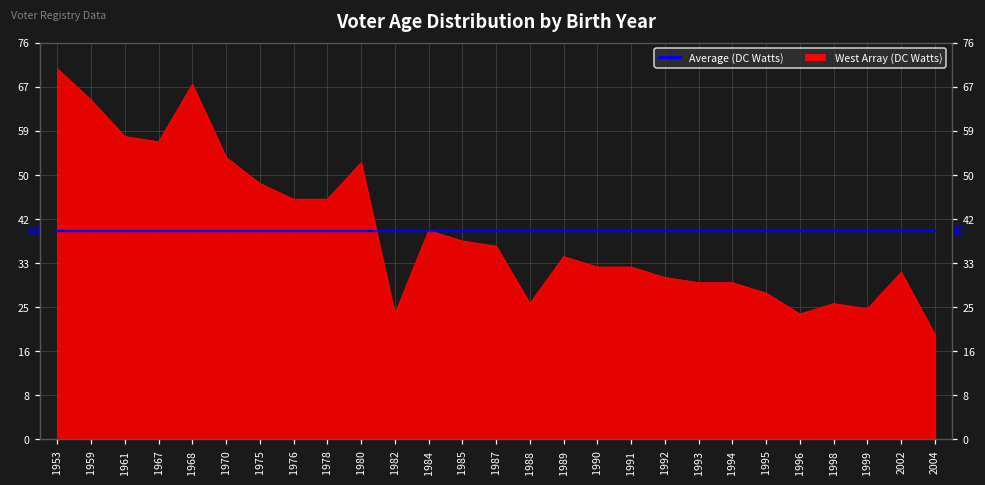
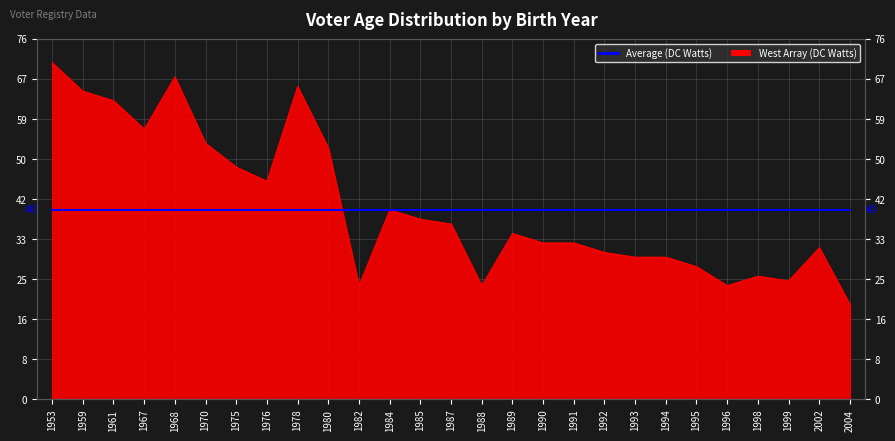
  {
    "West Array (DC Watts)": {
      "1953": 71,
      "1959": 65,
-     "1961": 58,
+     "1961": 63,
      "1967": 57,
      "1968": 68,
      "1970": 54,
      "1975": 49,
      "1976": 46,
-     "1978": 46,
+     "1978": 66,
      "1980": 53,
      "1982": 24,
      "1985": 38,
      "1987": 37,
-     "1988": 26,
+     "1988": 24,
      "1989": 35,
      "1990": 33,
      "1991": 33,
      "1992": 31,
      "1993": 30,
      "1994": 30,
      "1995": 28,
      "1996": 24,
      "1998": 26,
      "1999": 25,
      "2002": 32,
      "2004": 20
    },
    "Average (DC Watts)": {
      "1953": 40,
      "2004": 40
    }
  }
